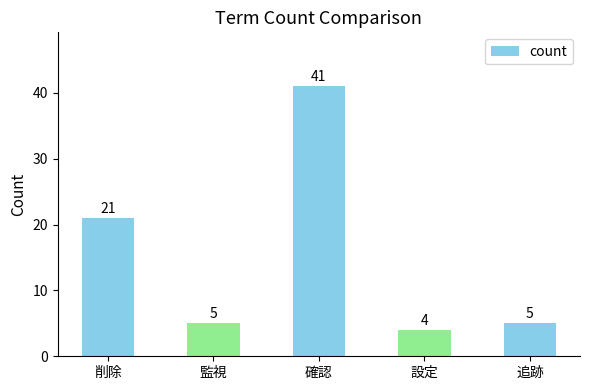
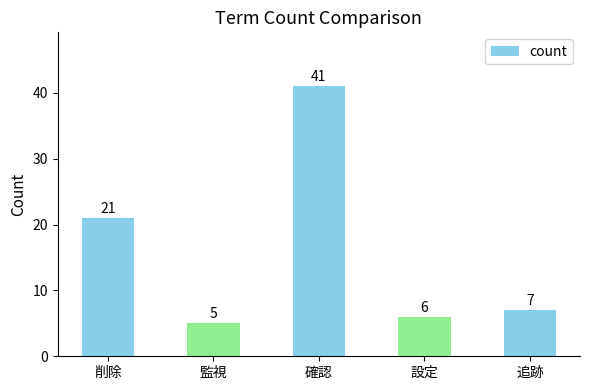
  {
    "削除": 21,
    "監視": 5,
    "確認": 41,
-   "設定": 4,
-   "追跡": 5
+   "設定": 6,
+   "追跡": 7
  }
